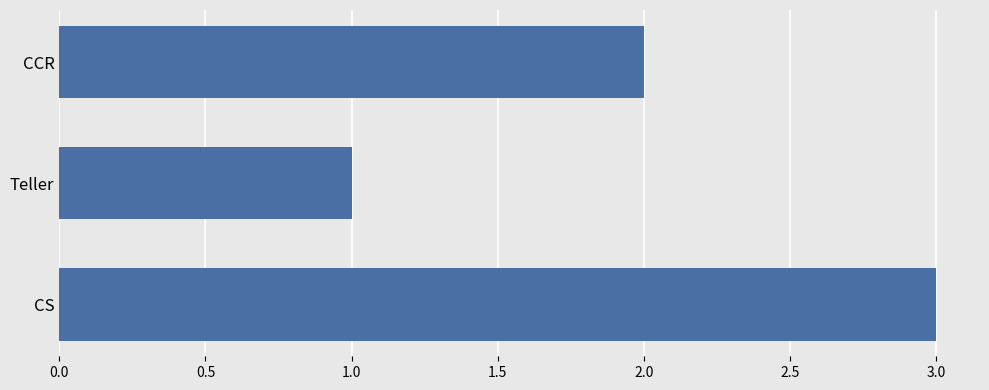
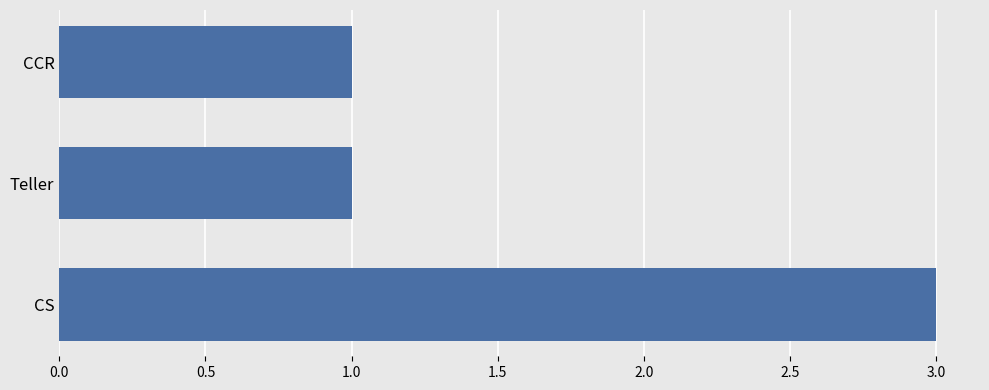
  {
-   "CCR": 2,
+   "CCR": 1,
    "Teller": 1,
    "CS": 3
  }
